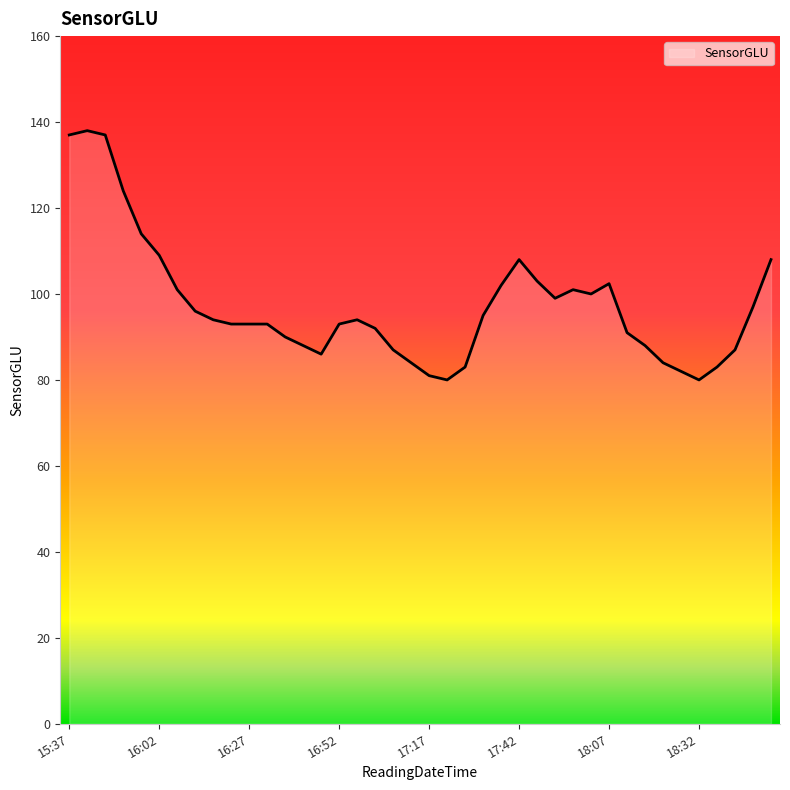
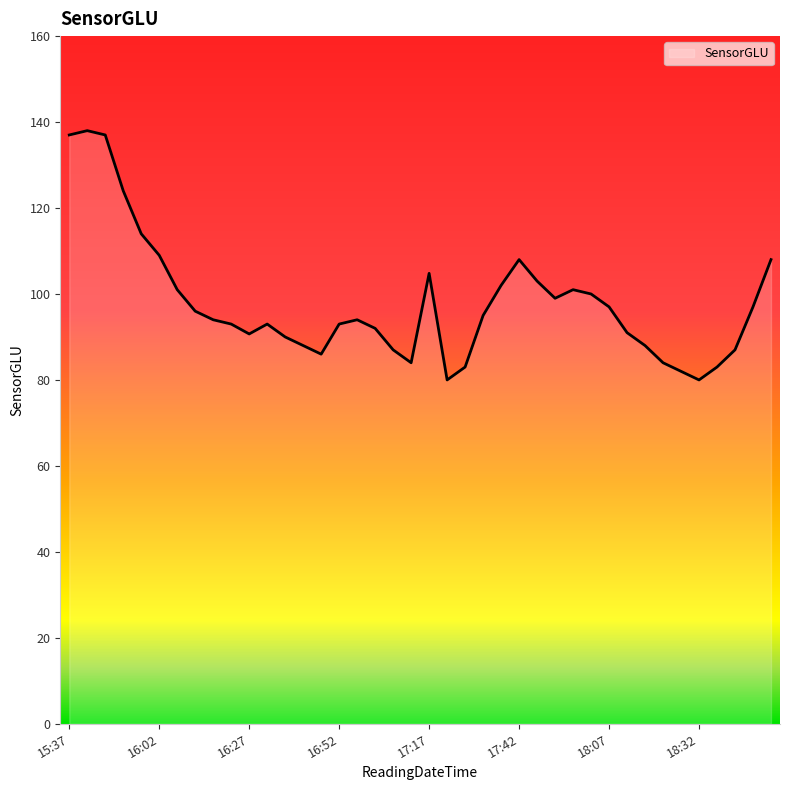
  {
    "15:37": 137,
    "16:02": 109,
-   "16:27": 93,
+   "16:27": 91,
    "16:52": 93,
-   "17:17": 81,
+   "17:17": 105,
    "17:42": 108,
-   "18:07": 102,
+   "18:07": 97,
    "18:32": 80
  }
